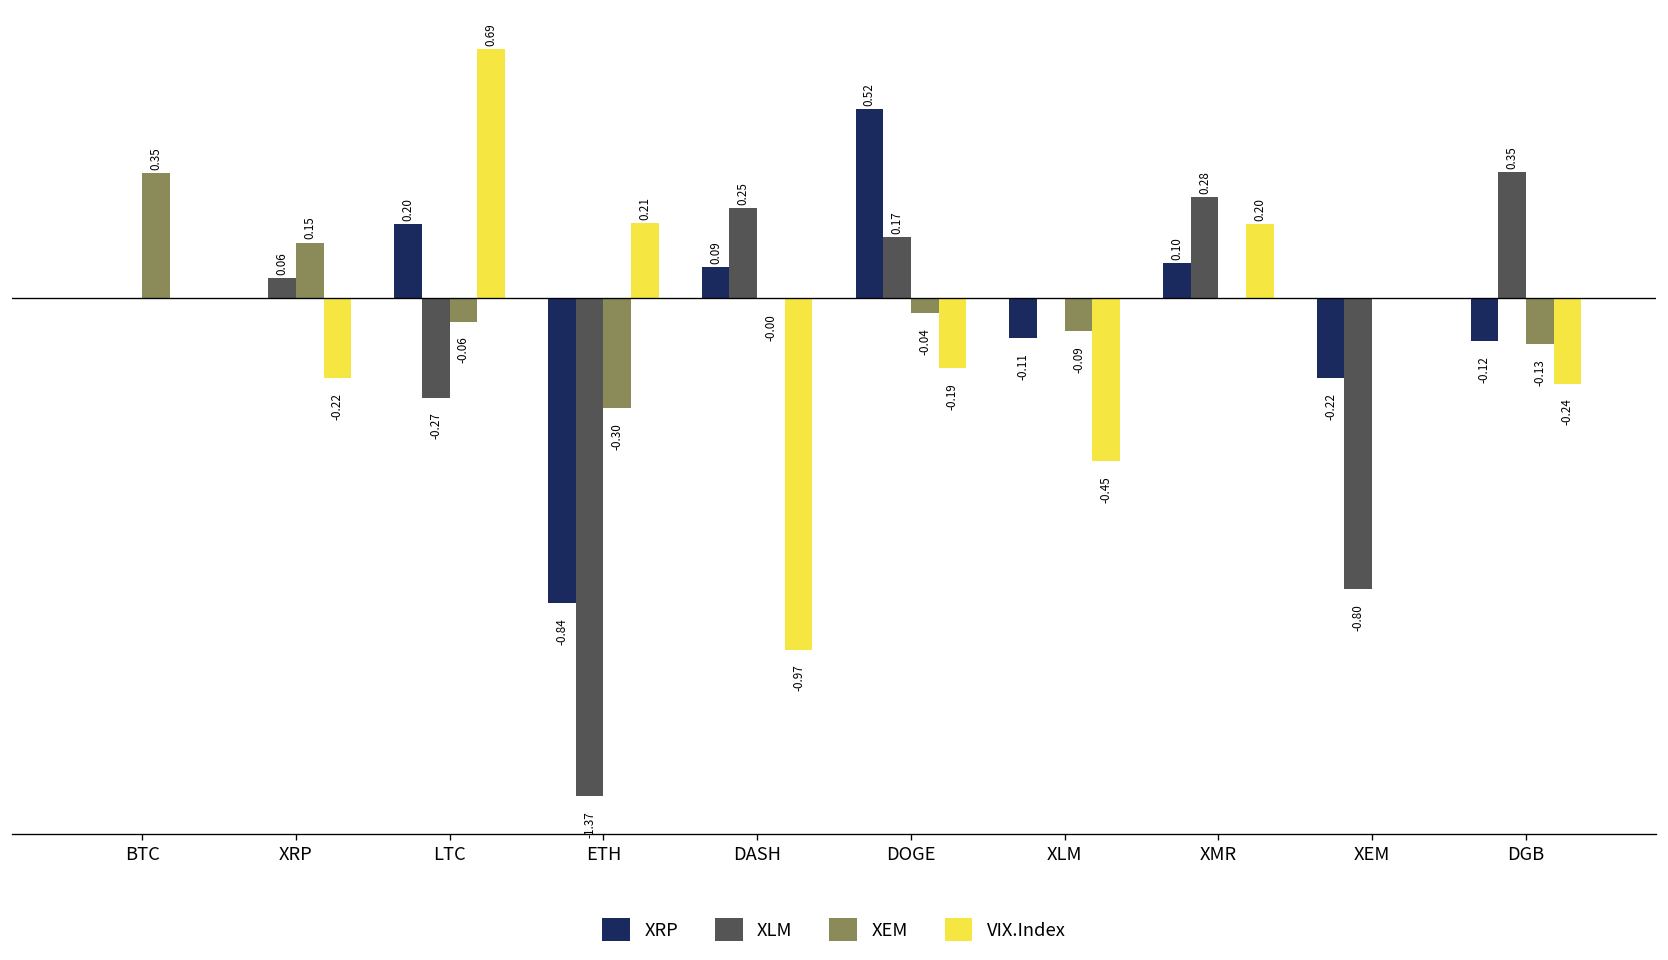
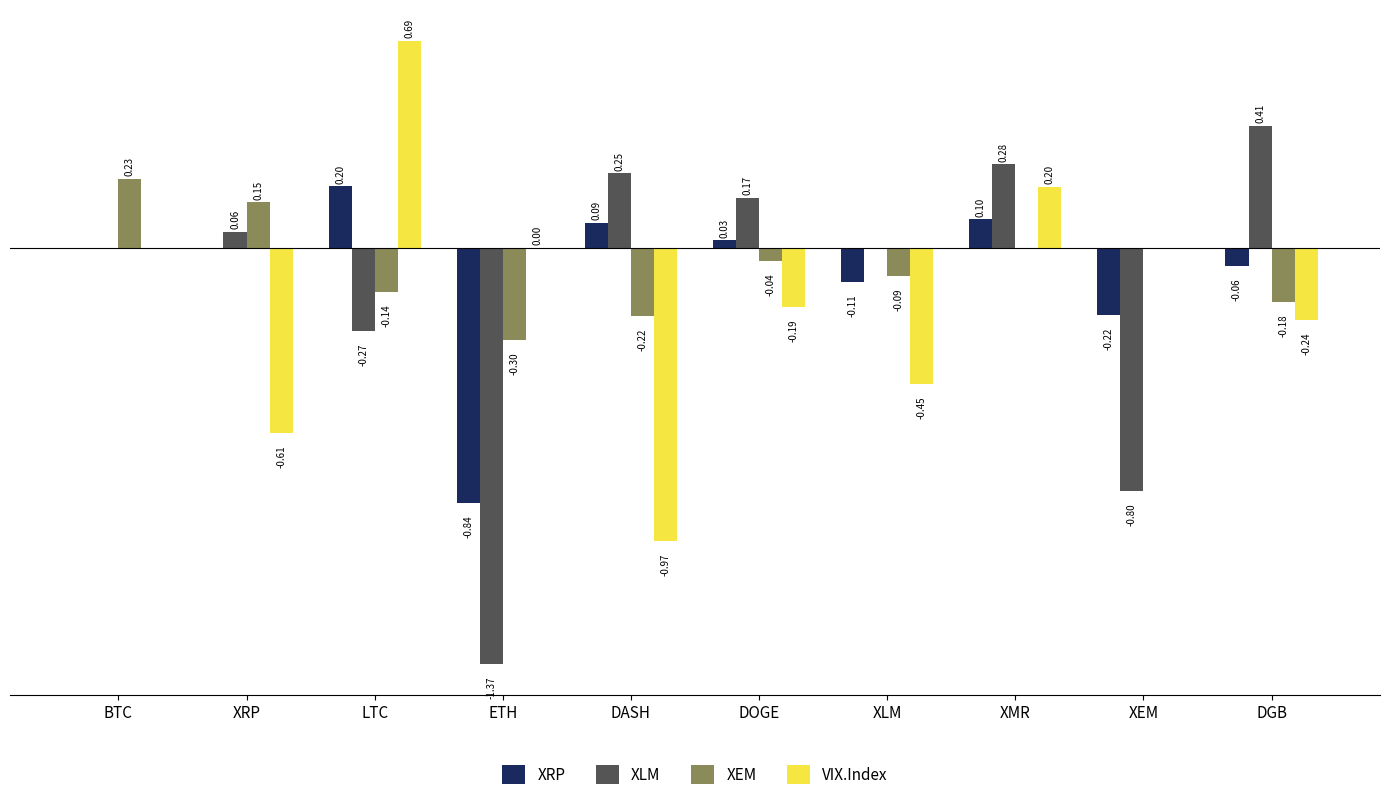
  {
    "XRP": {
      "LTC": 0.20,
      "ETH": -0.84,
      "DASH": 0.09,
-     "DOGE": 0.52,
+     "DOGE": 0.03,
      "XLM": -0.11,
      "XMR": 0.10,
      "XEM": -0.22,
-     "DGB": -0.12
+     "DGB": -0.06
    },
    "XLM": {
      "XRP": 0.06,
      "LTC": -0.27,
      "ETH": -1.37,
      "DASH": 0.25,
      "DOGE": 0.17,
      "XMR": 0.28,
      "XEM": -0.80,
-     "DGB": 0.35
+     "DGB": 0.41
    },
    "XEM": {
-     "BTC": 0.35,
+     "BTC": 0.23,
      "XRP": 0.15,
-     "LTC": -0.06,
+     "LTC": -0.14,
      "ETH": -0.30,
-     "DASH": -0.00,
+     "DASH": -0.22,
      "DOGE": -0.04,
      "XLM": -0.09,
-     "DGB": -0.13
+     "DGB": -0.18
    },
    "VIX.Index": {
-     "XRP": -0.22,
+     "XRP": -0.61,
      "LTC": 0.69,
-     "ETH": 0.21,
+     "ETH": 0.00,
      "DASH": -0.97,
      "DOGE": -0.19,
      "XLM": -0.45,
      "XMR": 0.20,
      "DGB": -0.24
    }
  }
